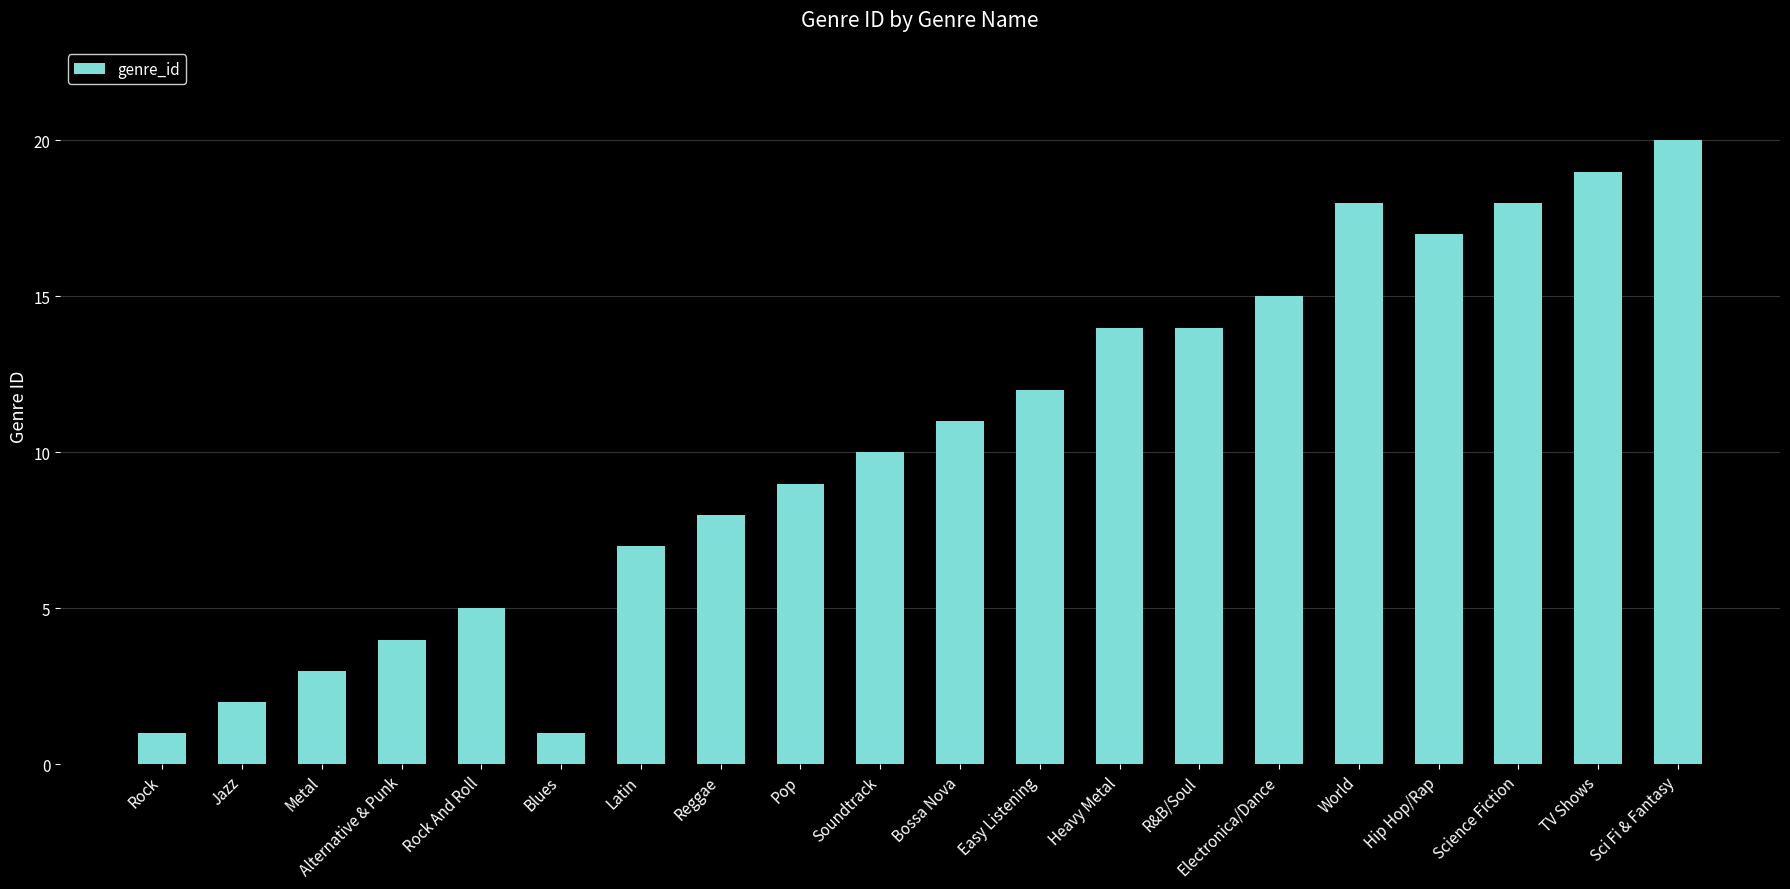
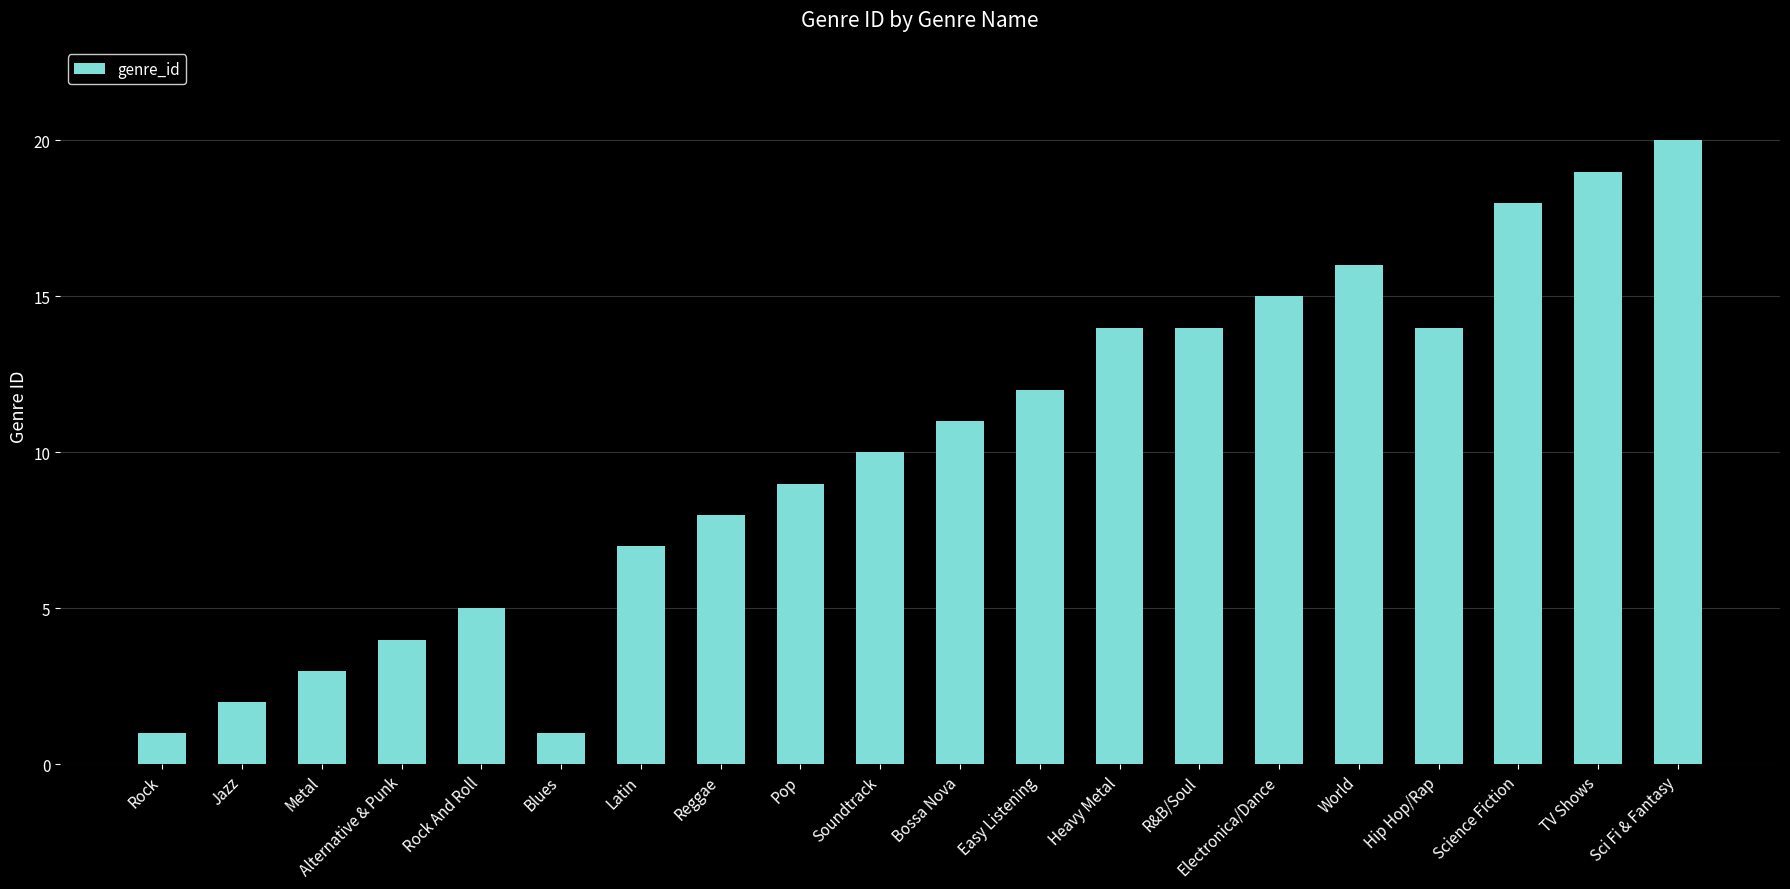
  {
    "Rock": 1,
    "Jazz": 2,
    "Metal": 3,
    "Alternative & Punk": 4,
    "Rock And Roll": 5,
    "Blues": 1,
    "Latin": 7,
    "Reggae": 8,
    "Pop": 9,
    "Soundtrack": 10,
    "Bossa Nova": 11,
    "Easy Listening": 12,
    "Heavy Metal": 14,
    "R&B/Soul": 14,
    "Electronica/Dance": 15,
-   "World": 18,
-   "Hip Hop/Rap": 17,
+   "World": 16,
+   "Hip Hop/Rap": 14,
    "Science Fiction": 18,
    "TV Shows": 19,
    "Sci Fi & Fantasy": 20
  }
